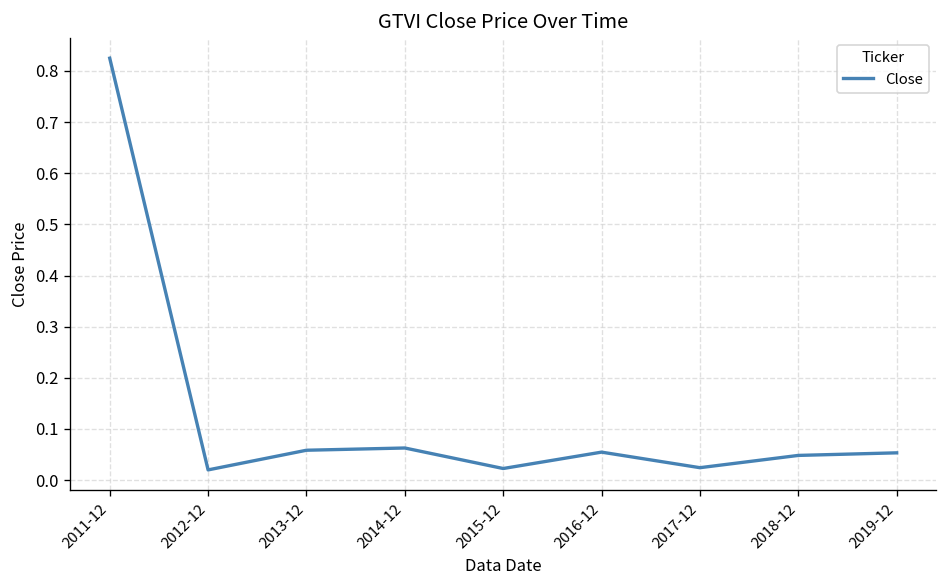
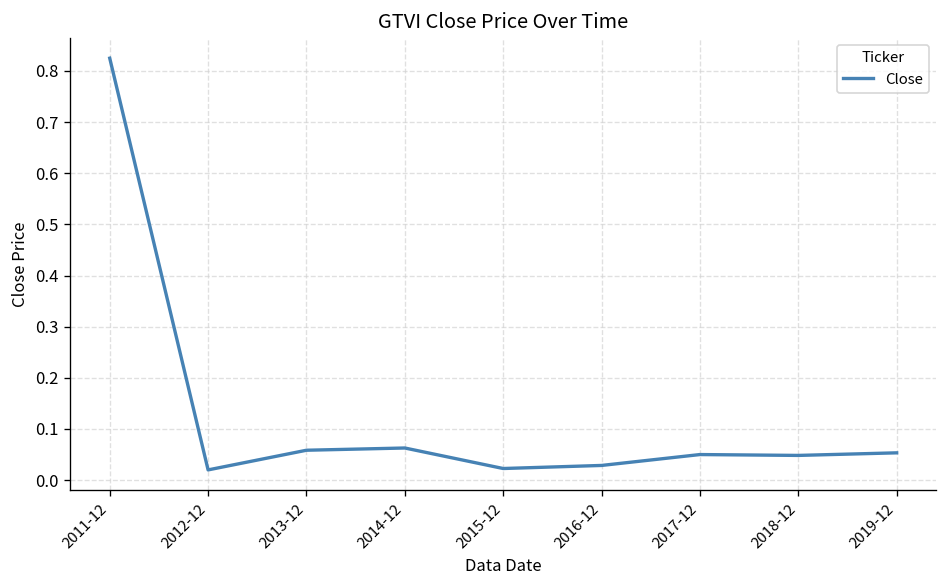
  {
    "2011-12": 0.82,
    "2012-12": 0.02,
    "2013-12": 0.06,
    "2014-12": 0.06,
    "2015-12": 0.02,
-   "2016-12": 0.05,
-   "2017-12": 0.02,
+   "2016-12": 0.03,
+   "2017-12": 0.05,
    "2018-12": 0.05,
    "2019-12": 0.05
  }
